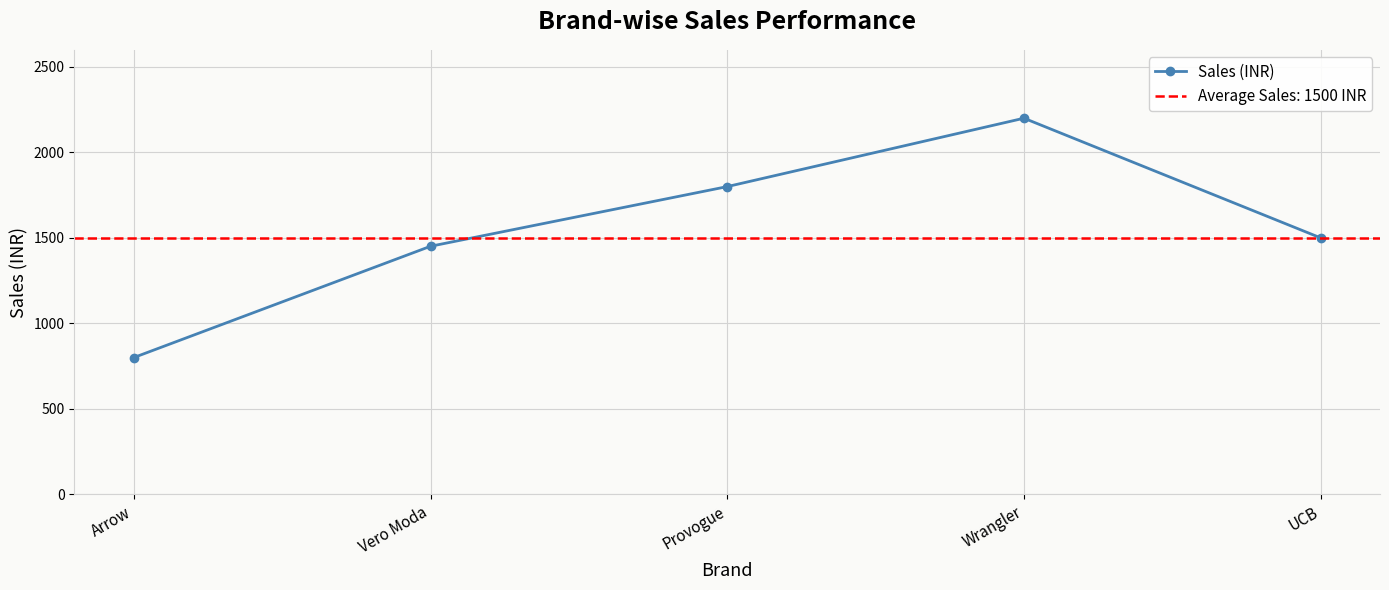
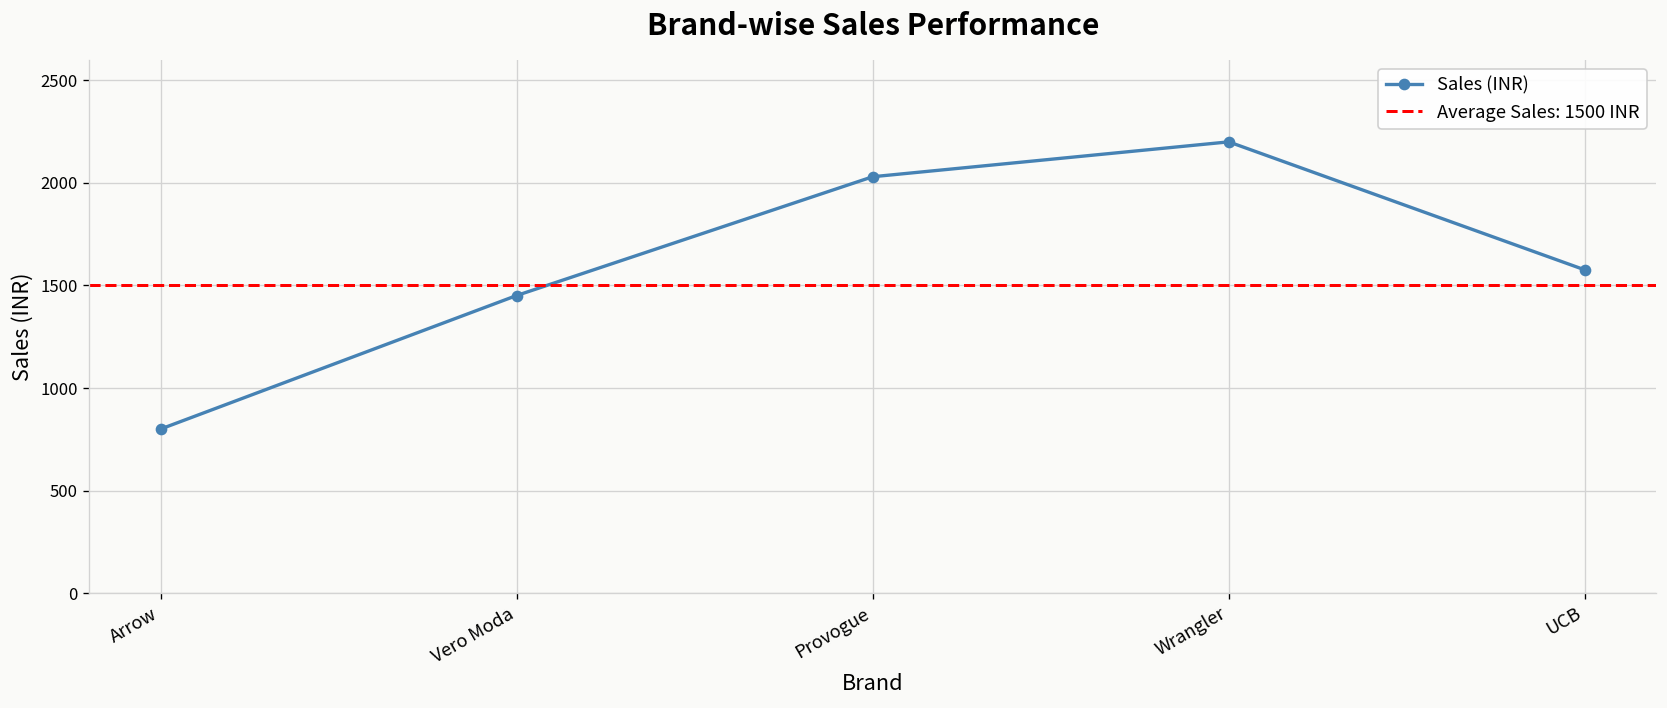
  {
    "Arrow": 800,
    "Vero Moda": 1450,
-   "Provogue": 1800,
+   "Provogue": 2030,
    "Wrangler": 2200,
-   "UCB": 1500
+   "UCB": 1580
  }
